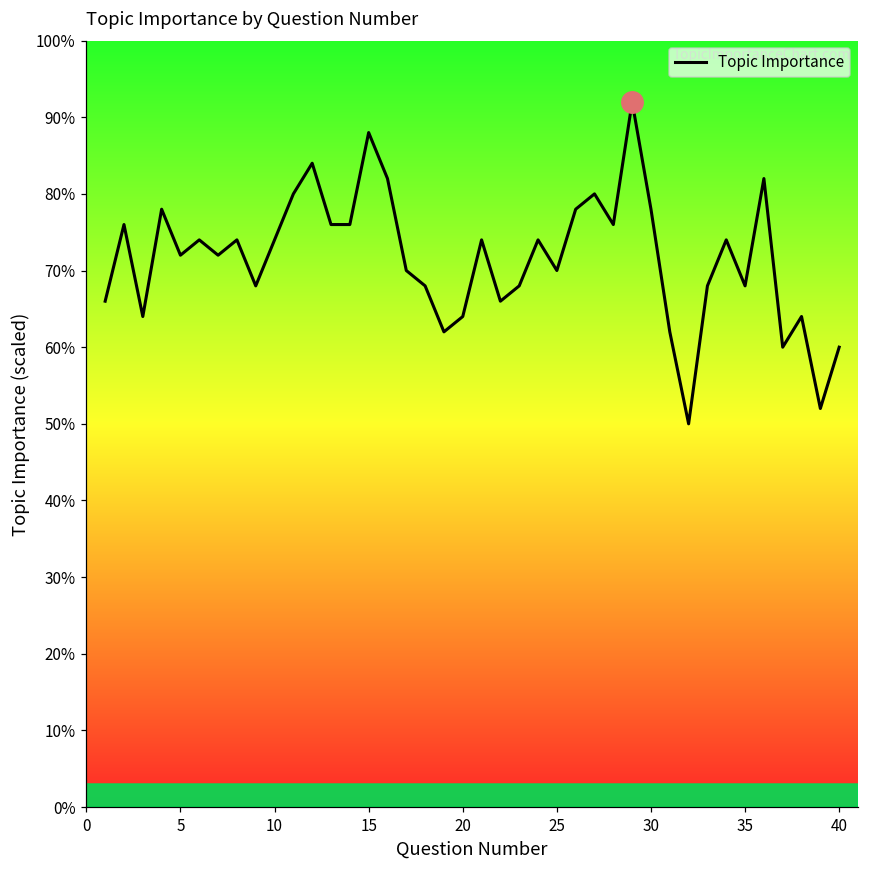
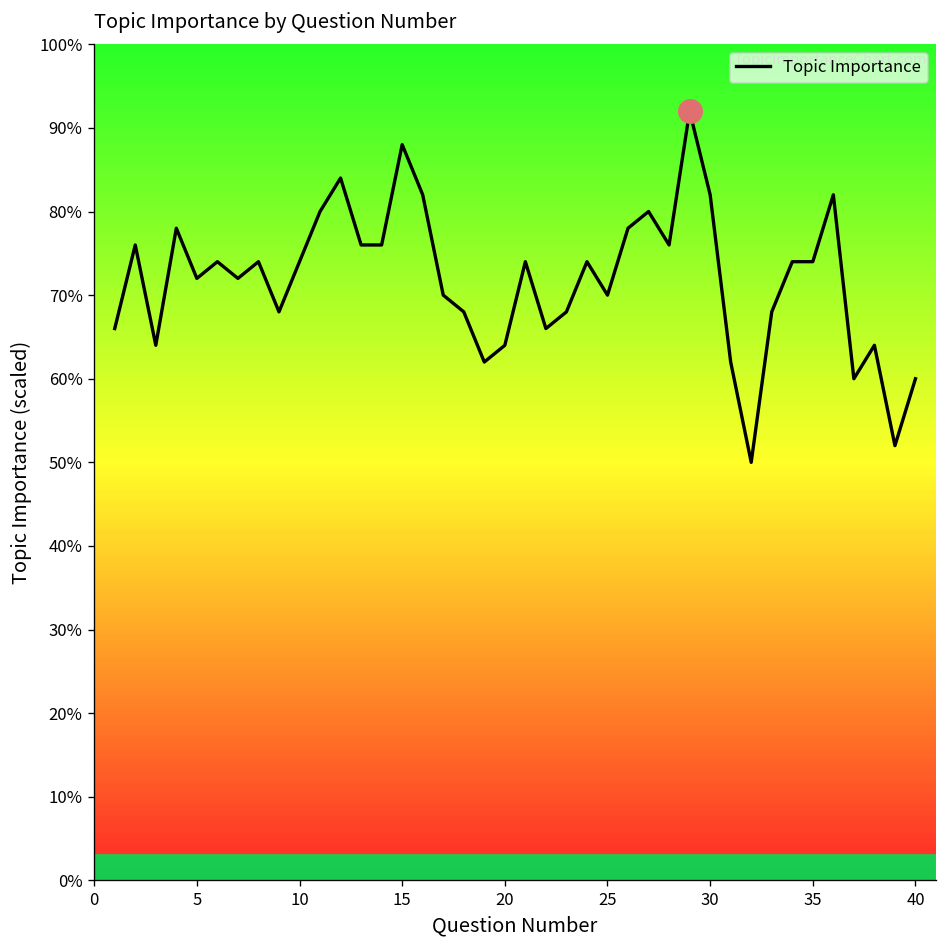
  {
    "Topic Importance": {
      "5": "72%",
      "10": "74%",
      "15": "88%",
      "20": "64%",
      "25": "70%",
-     "30": "78%",
-     "35": "68%",
+     "30": "82%",
+     "35": "74%",
      "40": "60%"
    }
  }
